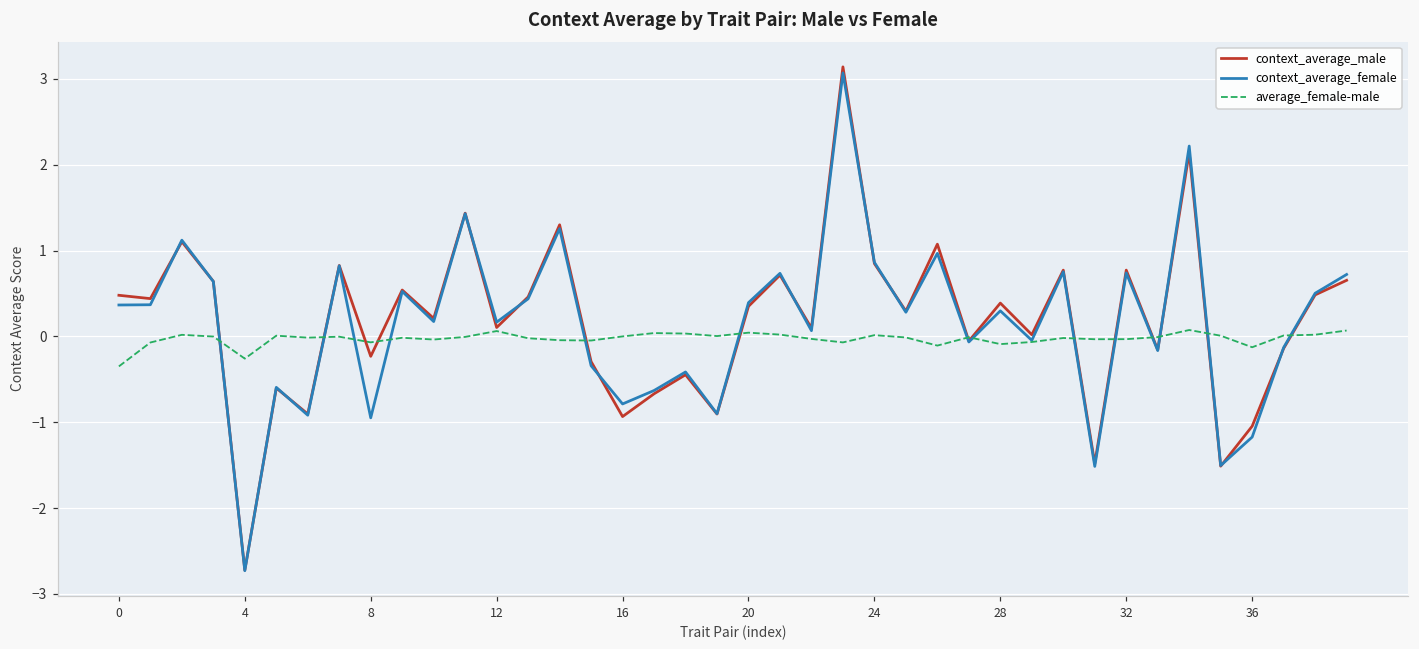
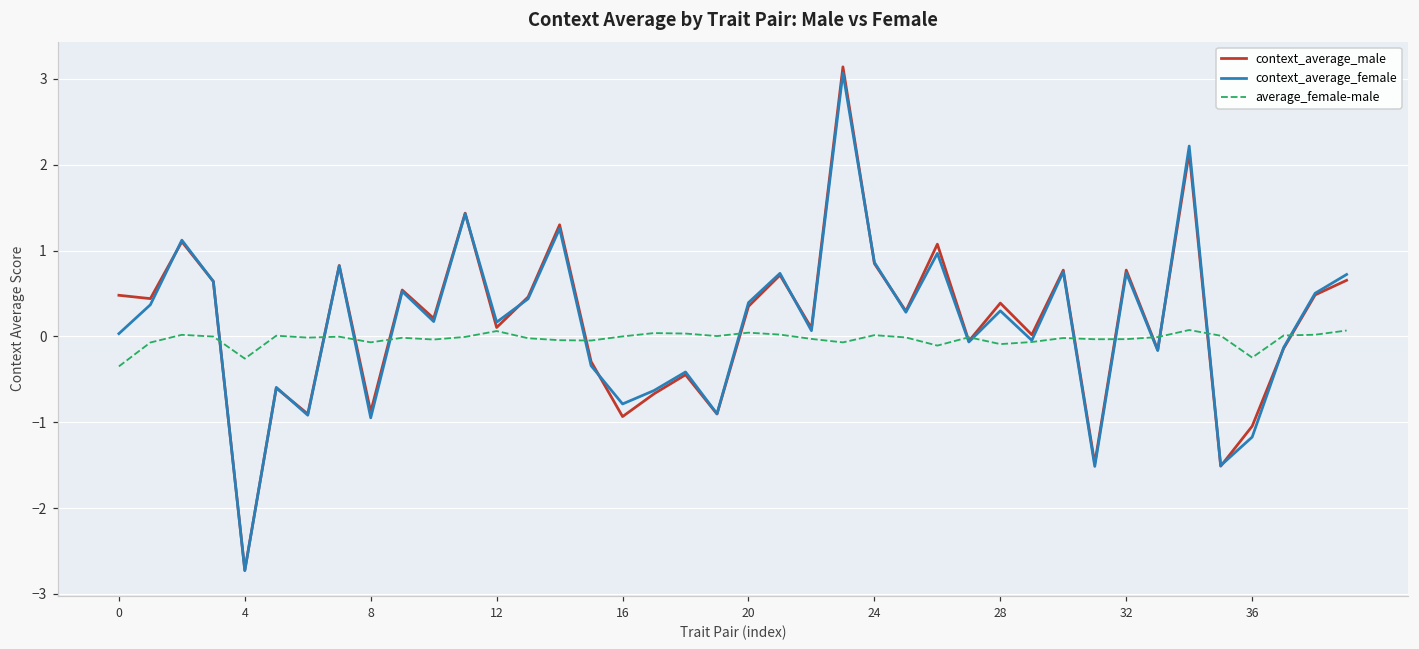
  {
    "context_average_male": {
      "0": 0.5,
-     "8": -0.2,
+     "8": -0.9,
      "12": 0.1,
      "16": -0.9,
      "20": 0.3,
      "28": 0.4,
      "36": -1.0
    },
    "context_average_female": {
-     "0": 0.4,
+     "0": 0.0,
      "8": -0.9,
      "12": 0.2,
      "16": -0.8,
      "20": 0.4,
      "28": 0.3,
      "36": -1.2
    },
    "average_female-male": {
      "0": -0.3,
      "4": -0.3,
      "8": -0.1,
      "12": 0.1,
      "16": 0.0,
      "20": 0.0,
      "24": 0.0,
      "28": -0.1,
      "32": 0.0,
-     "36": -0.1
+     "36": -0.2
    }
  }
